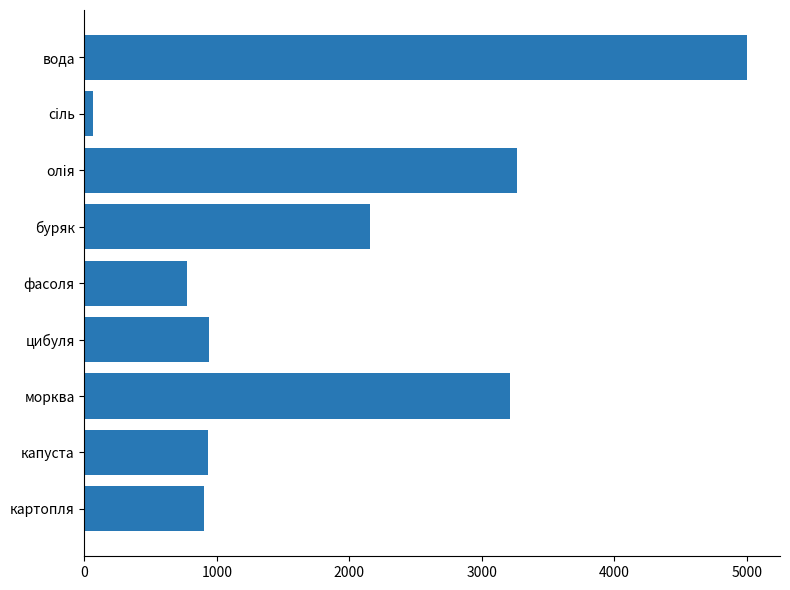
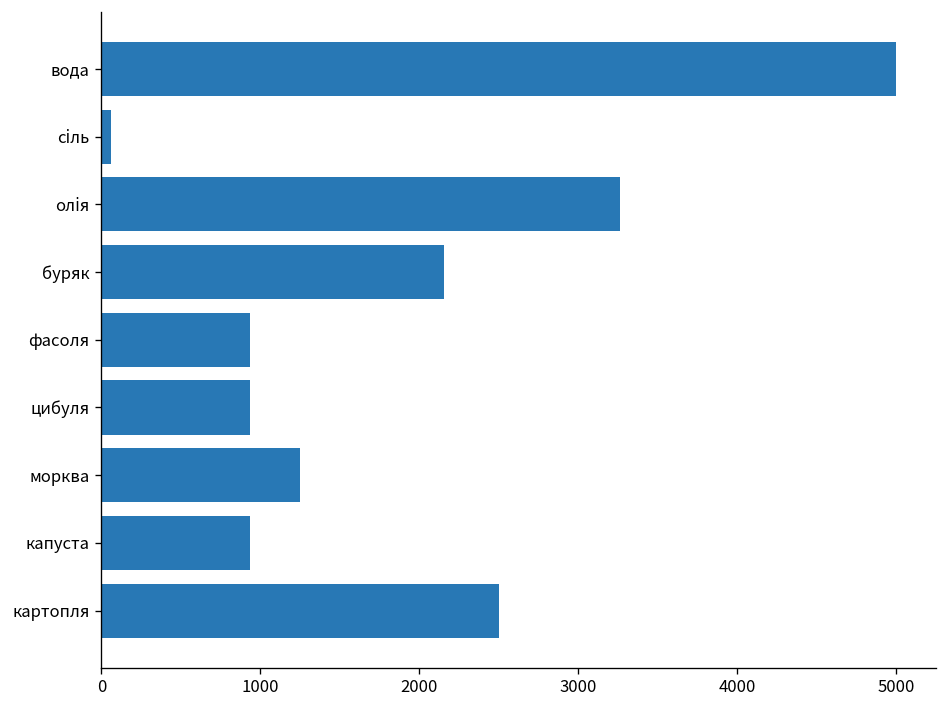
  {
    "вода": 5000,
    "сіль": 60,
    "олія": 3260,
    "буряк": 2150,
-   "фасоля": 770,
+   "фасоля": 940,
    "цибуля": 940,
-   "морква": 3220,
+   "морква": 1250,
    "капуста": 930,
-   "картопля": 900
+   "картопля": 2500
  }
